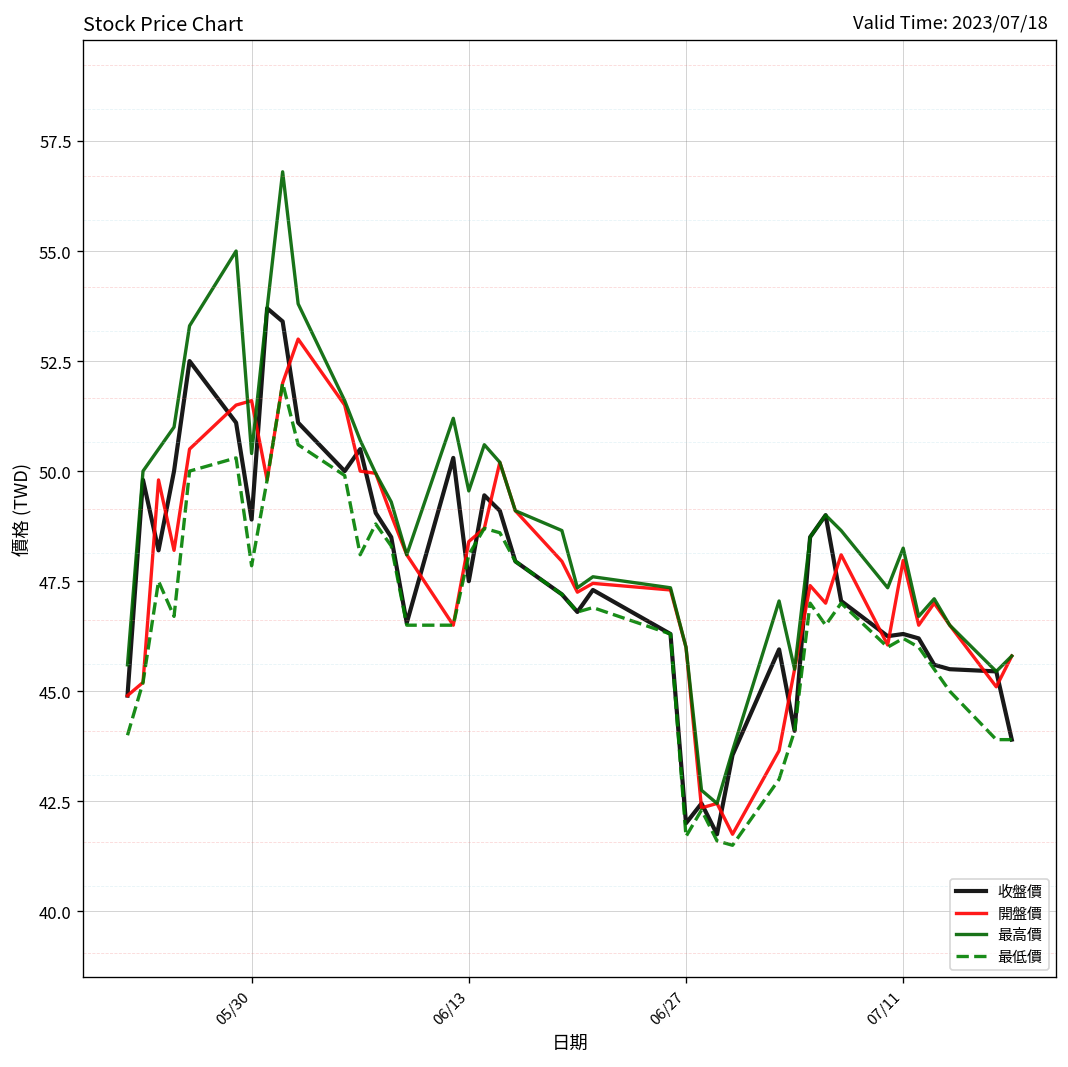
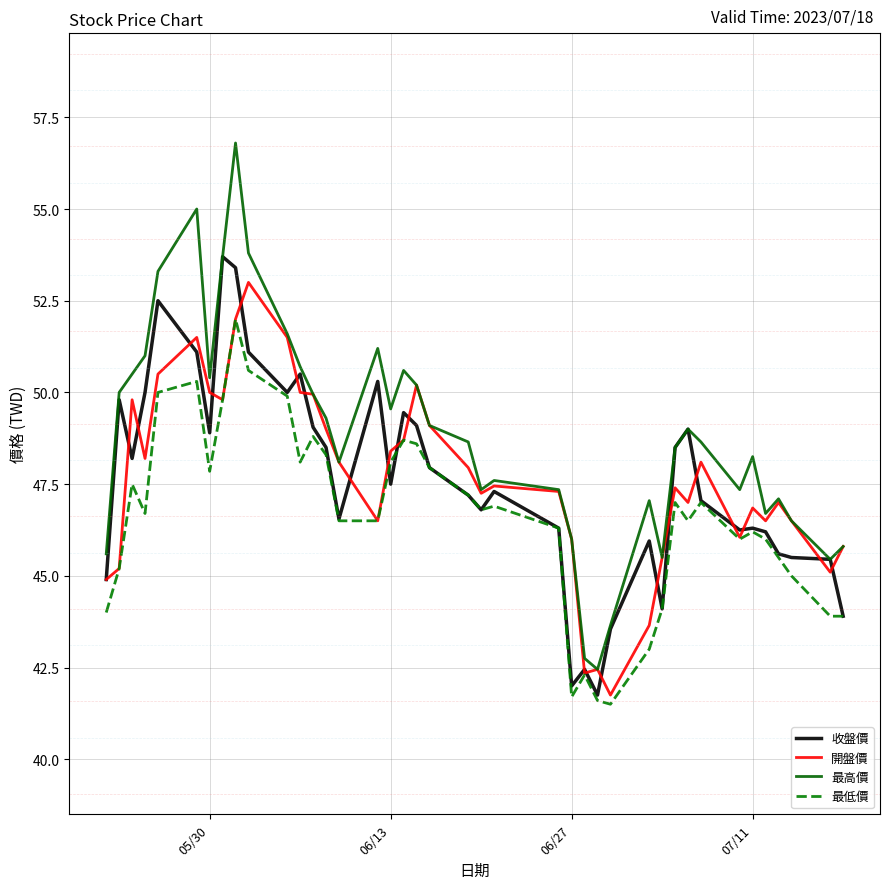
  {
    "收盤價": {
      "05/30": 48.9,
      "06/13": 47.5,
      "06/27": 42.0,
      "07/11": 46.3
    },
    "開盤價": {
-     "05/30": 51.6,
+     "05/30": 50.0,
      "06/13": 48.4,
-     "07/11": 48.0
+     "07/11": 46.9
    }
  }
